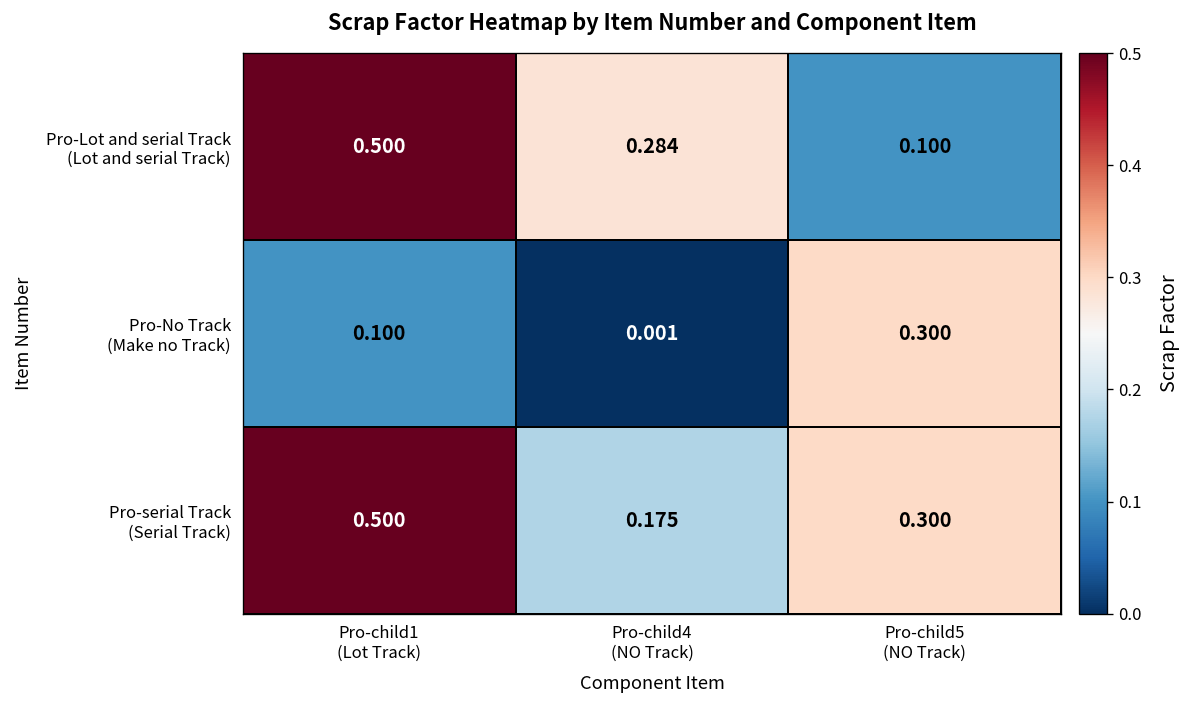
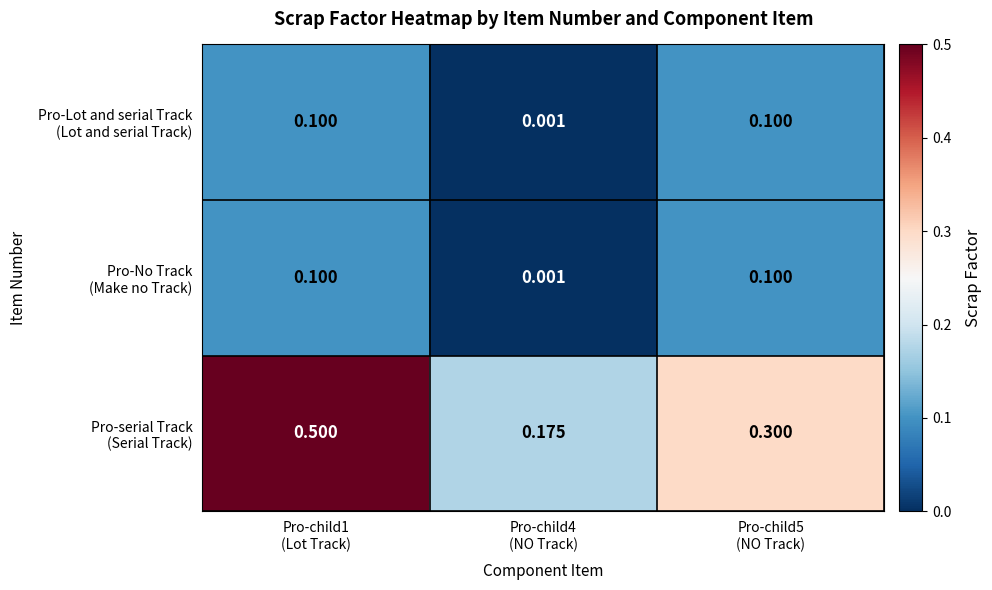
  {
    "Pro-Lot and serial Track (Lot and serial Track)": {
-     "Pro-child1 (Lot Track)": 0.500,
-     "Pro-child4 (NO Track)": 0.284,
+     "Pro-child1 (Lot Track)": 0.100,
+     "Pro-child4 (NO Track)": 0.001,
      "Pro-child5 (NO Track)": 0.100
    },
    "Pro-No Track (Make no Track)": {
      "Pro-child1 (Lot Track)": 0.100,
      "Pro-child4 (NO Track)": 0.001,
-     "Pro-child5 (NO Track)": 0.300
+     "Pro-child5 (NO Track)": 0.100
    },
    "Pro-serial Track (Serial Track)": {
      "Pro-child1 (Lot Track)": 0.500,
      "Pro-child4 (NO Track)": 0.175,
      "Pro-child5 (NO Track)": 0.300
    }
  }
